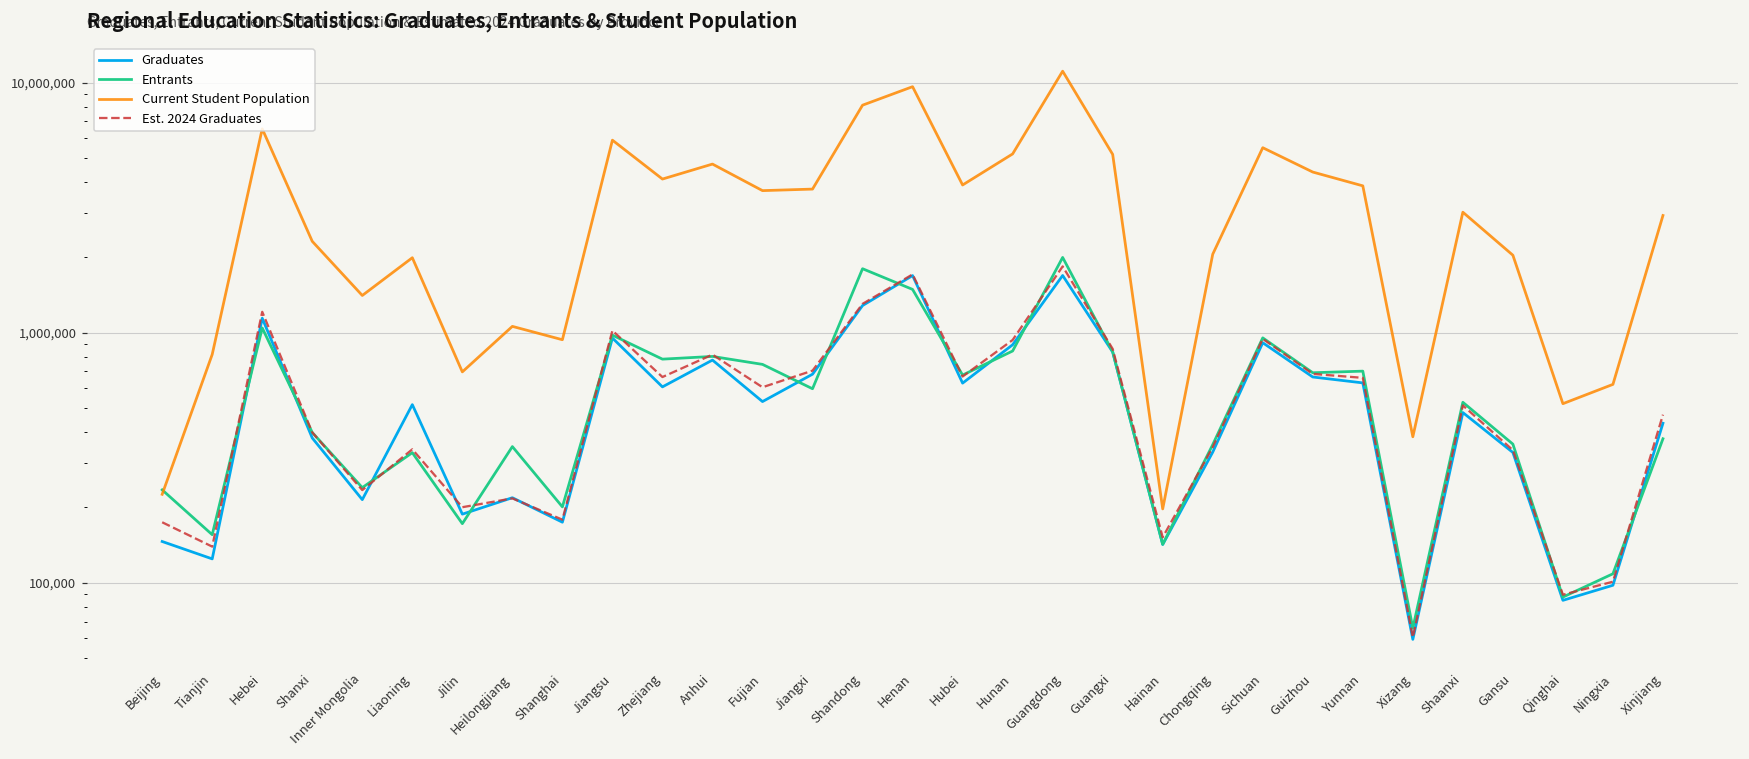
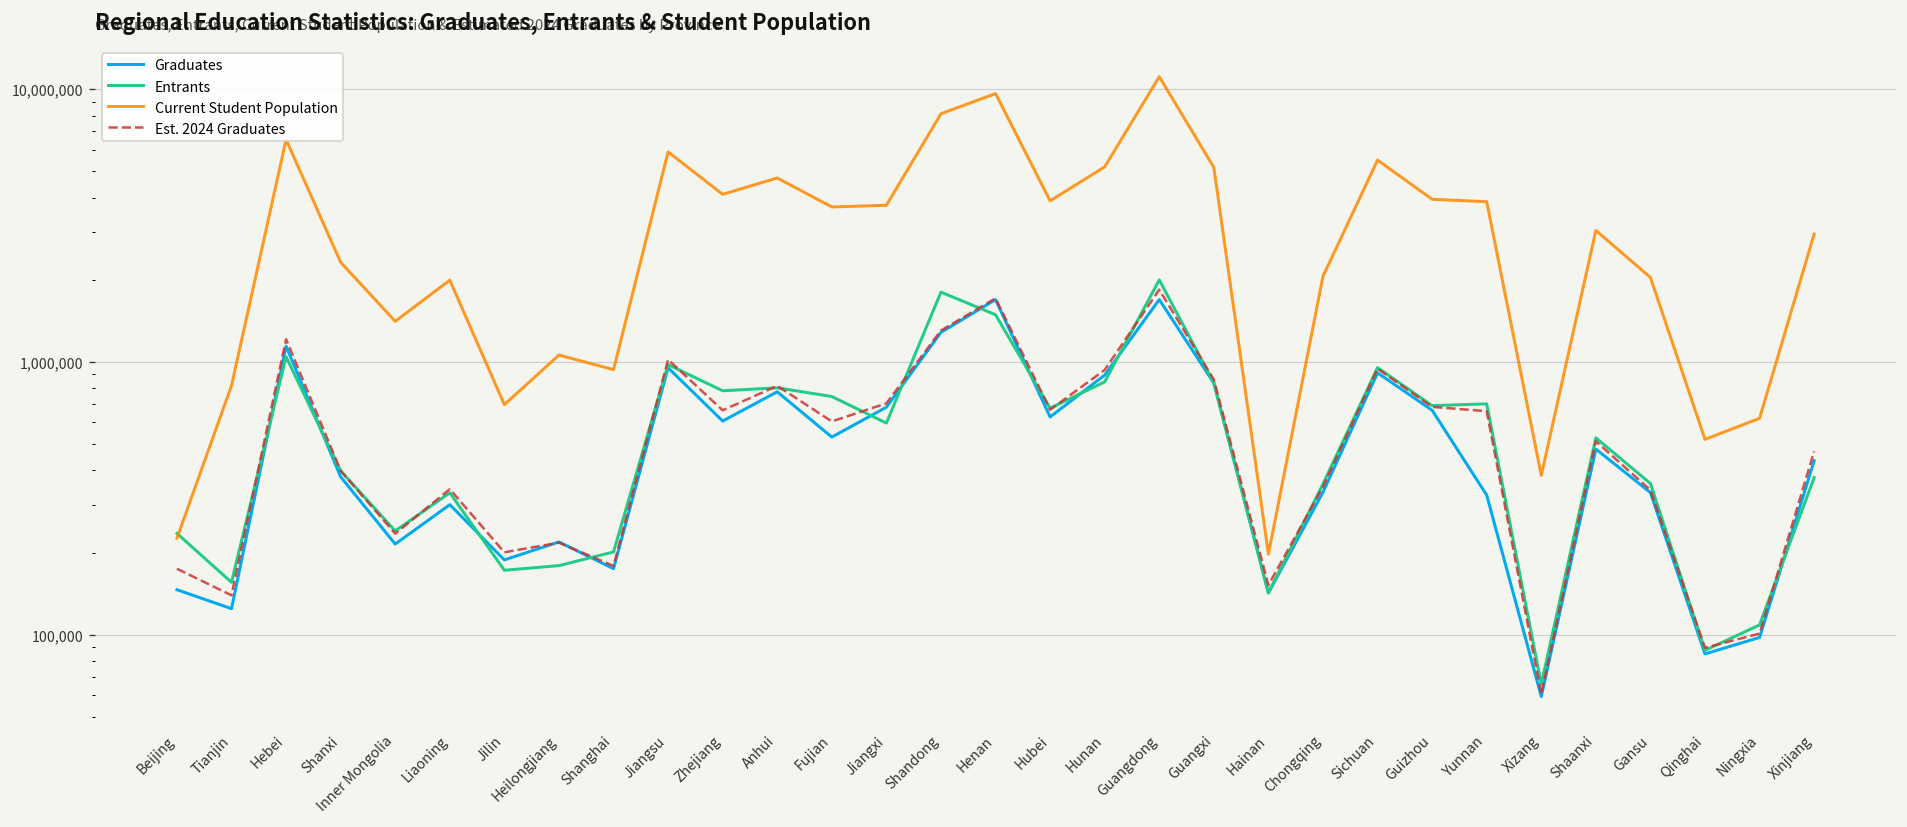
  {
    "Graduates": {
      "Beijing": "150,000",
      "Tianjin": "120,000",
      "Hebei": "1,100,000",
      "Shanxi": "380,000",
      "Inner Mongolia": "210,000",
-     "Liaoning": "520,000",
+     "Liaoning": "300,000",
      "Jilin": "190,000",
      "Jiangsu": "950,000",
      "Zhejiang": "610,000",
      "Anhui": "780,000",
      "Fujian": "530,000",
      "Jiangxi": "680,000",
      "Hubei": "630,000",
      "Hunan": "890,000",
      "Guangdong": "1,700,000",
      "Chongqing": "330,000",
      "Sichuan": "910,000",
      "Guizhou": "660,000",
-     "Yunnan": "630,000",
+     "Yunnan": "320,000",
      "Shaanxi": "480,000",
      "Qinghai": "85,000",
      "Ningxia": "98,000",
      "Xinjiang": "430,000"
    },
    "Entrants": {
      "Beijing": "240,000",
      "Tianjin": "160,000",
      "Hebei": "1,000,000",
      "Liaoning": "330,000",
      "Jilin": "170,000",
-     "Heilongjiang": "350,000",
+     "Heilongjiang": "180,000",
      "Shanghai": "200,000",
      "Jiangsu": "980,000",
      "Zhejiang": "780,000",
      "Fujian": "750,000",
      "Jiangxi": "600,000",
      "Shandong": "1,800,000",
      "Henan": "1,500,000",
      "Hunan": "840,000",
      "Guangdong": "2,000,000",
      "Yunnan": "700,000",
      "Xizang": "66,000",
      "Shaanxi": "530,000",
      "Gansu": "360,000",
      "Ningxia": "110,000",
      "Xinjiang": "380,000"
    },
    "Current Student Population": {
      "Beijing": "230,000",
      "Tianjin": "820,000",
      "Shanxi": "2,300,000",
      "Inner Mongolia": "1,400,000",
      "Liaoning": "2,000,000",
      "Jilin": "700,000",
      "Heilongjiang": "1,100,000",
      "Shanghai": "940,000",
      "Jiangsu": "5,900,000",
      "Zhejiang": "4,100,000",
      "Anhui": "4,700,000",
      "Fujian": "3,700,000",
      "Jiangxi": "3,800,000",
      "Shandong": "8,100,000",
      "Henan": "9,600,000",
      "Hubei": "3,900,000",
      "Hunan": "5,200,000",
      "Guangdong": "11,000,000",
      "Guangxi": "5,200,000",
      "Hainan": "200,000",
      "Chongqing": "2,100,000",
      "Sichuan": "5,500,000",
-     "Guizhou": "4,400,000",
+     "Guizhou": "3,900,000",
      "Yunnan": "3,900,000",
      "Xizang": "380,000",
      "Shaanxi": "3,000,000",
      "Gansu": "2,000,000",
      "Qinghai": "520,000",
      "Ningxia": "620,000",
      "Xinjiang": "2,900,000"
    },
    "Est. 2024 Graduates": {
      "Beijing": "170,000",
      "Tianjin": "140,000",
      "Hebei": "1,200,000",
      "Liaoning": "340,000",
      "Jilin": "200,000",
      "Jiangsu": "1,000,000",
      "Zhejiang": "660,000",
      "Fujian": "610,000",
      "Jiangxi": "710,000",
      "Hunan": "930,000",
      "Guangdong": "1,800,000",
      "Guangxi": "860,000",
      "Hainan": "150,000",
      "Yunnan": "660,000",
      "Shaanxi": "510,000",
      "Ningxia": "100,000",
      "Xinjiang": "470,000"
    }
  }
